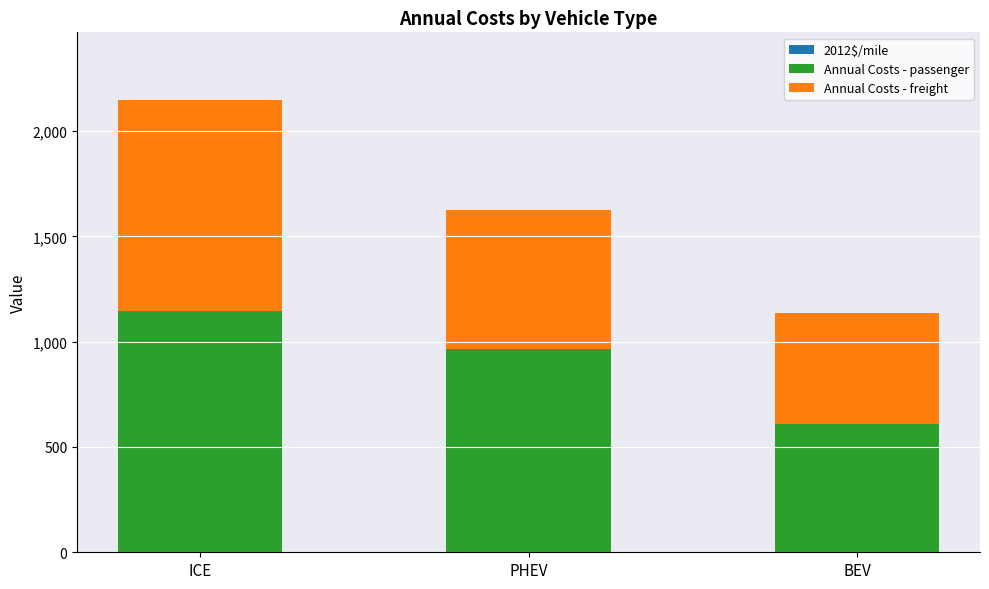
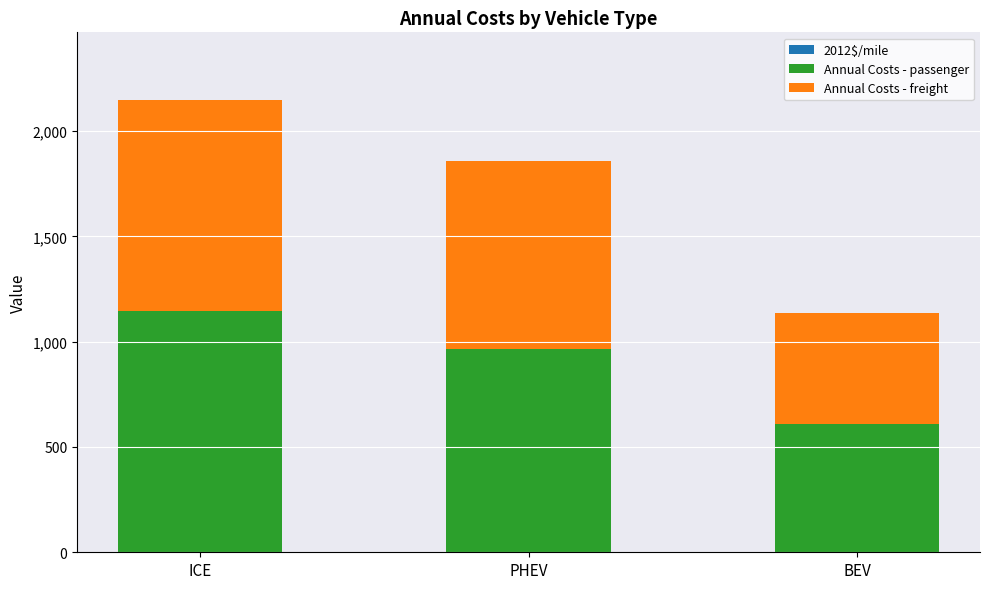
  {
    "Annual Costs - passenger": {
      "ICE": "1,150",
      "PHEV": "960",
      "BEV": "610"
    },
    "Annual Costs - freight": {
      "ICE": "1,000",
-     "PHEV": "660",
+     "PHEV": "890",
      "BEV": "530"
    }
  }
